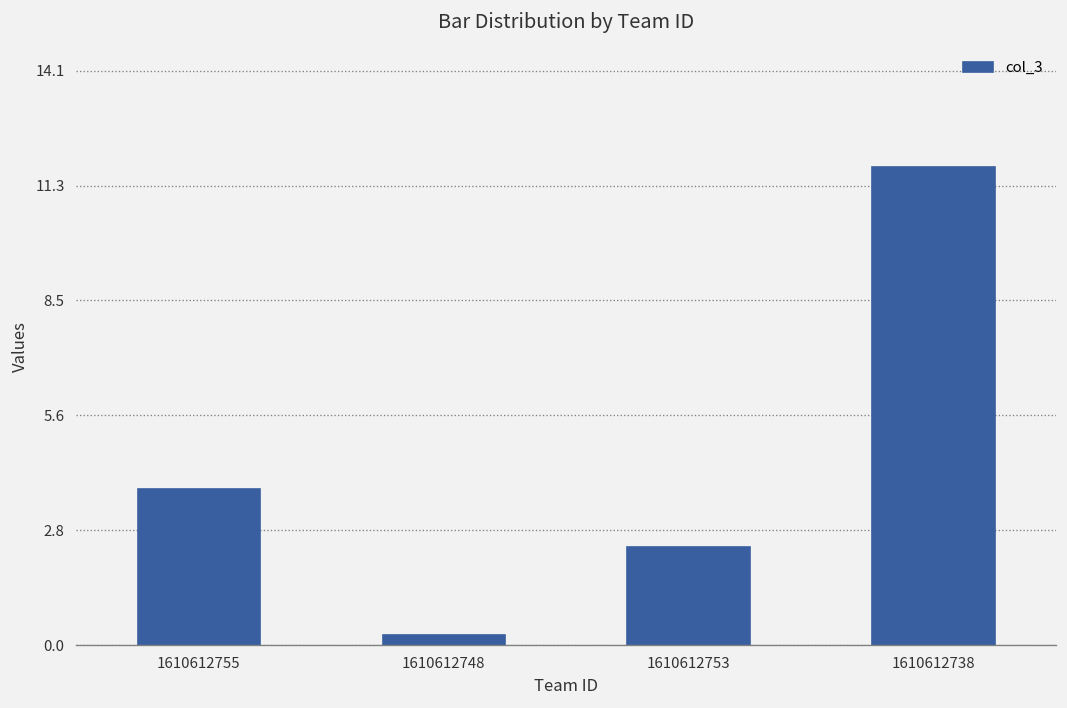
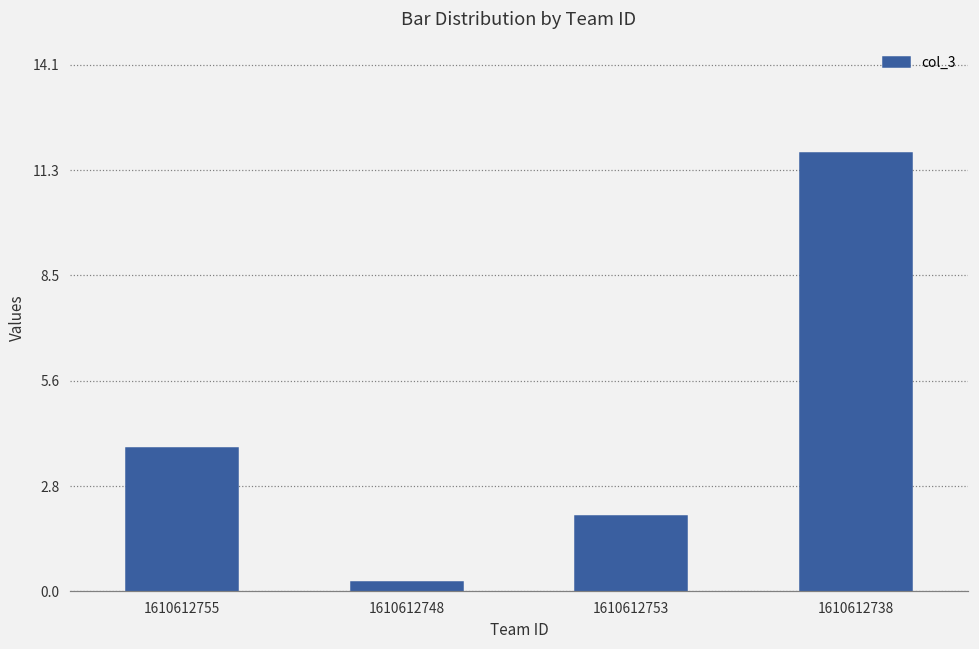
  {
    "1610612755": 3.8,
    "1610612748": 0.3,
-   "1610612753": 2.4,
+   "1610612753": 2.0,
    "1610612738": 11.7
  }
